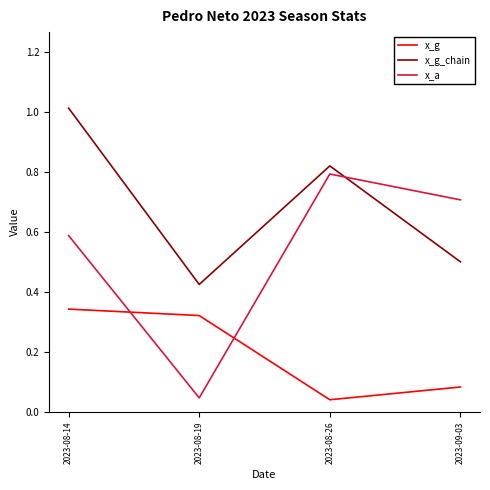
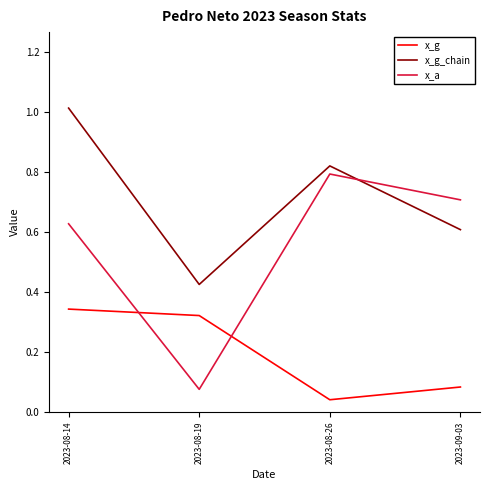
  {
    "x_g": {
      "2023-08-14": 0.34,
      "2023-08-19": 0.32,
      "2023-08-26": 0.04,
      "2023-09-03": 0.08
    },
    "x_g_chain": {
      "2023-08-14": 1.01,
      "2023-08-19": 0.43,
      "2023-08-26": 0.82,
-     "2023-09-03": 0.50
+     "2023-09-03": 0.61
    },
    "x_a": {
-     "2023-08-14": 0.59,
-     "2023-08-19": 0.05,
+     "2023-08-14": 0.63,
+     "2023-08-19": 0.08,
      "2023-08-26": 0.79,
      "2023-09-03": 0.71
    }
  }
